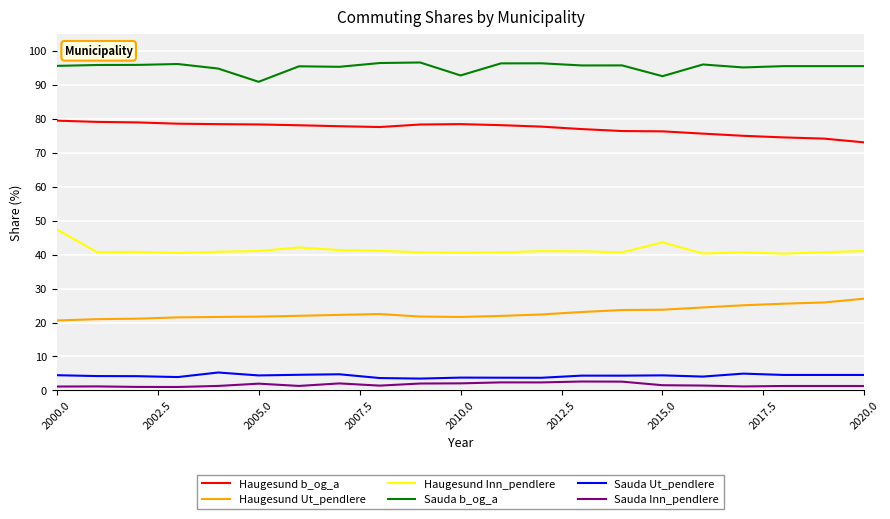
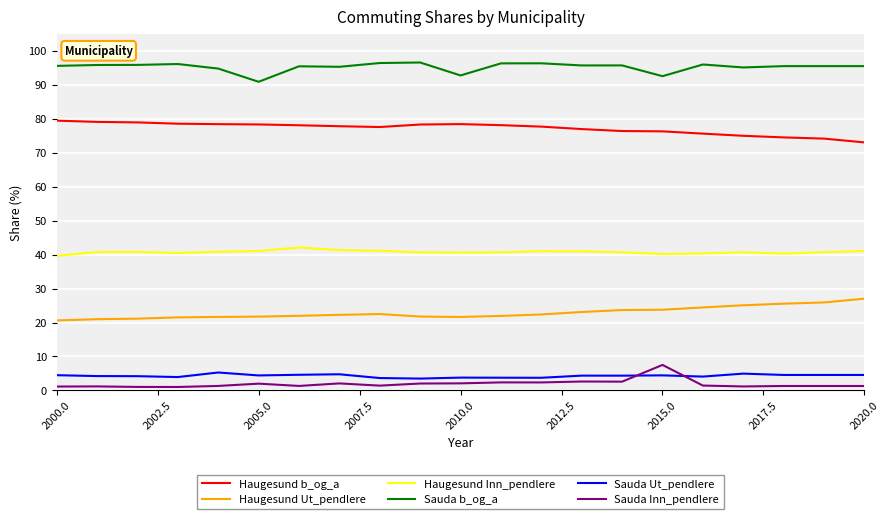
  {
    "Haugesund b_og_a": {
      "2000.0": 79,
      "2005.0": 78,
      "2010.0": 78,
      "2015.0": 76,
      "2020.0": 73
    },
    "Haugesund Ut_pendlere": {
      "2000.0": 21,
      "2005.0": 22,
      "2010.0": 22,
      "2015.0": 24,
      "2020.0": 27
    },
    "Haugesund Inn_pendlere": {
-     "2000.0": 47,
+     "2000.0": 40,
      "2005.0": 41,
      "2010.0": 41,
-     "2015.0": 44,
+     "2015.0": 40,
      "2020.0": 41
    },
    "Sauda b_og_a": {
      "2000.0": 96,
      "2005.0": 91,
      "2010.0": 93,
      "2015.0": 92,
      "2020.0": 95
    },
    "Sauda Ut_pendlere": {
      "2000.0": 5,
      "2005.0": 4,
      "2010.0": 4,
      "2015.0": 4,
      "2020.0": 5
    },
    "Sauda Inn_pendlere": {
      "2000.0": 1,
      "2005.0": 2,
      "2010.0": 2,
-     "2015.0": 2,
+     "2015.0": 8,
      "2020.0": 1
    }
  }
